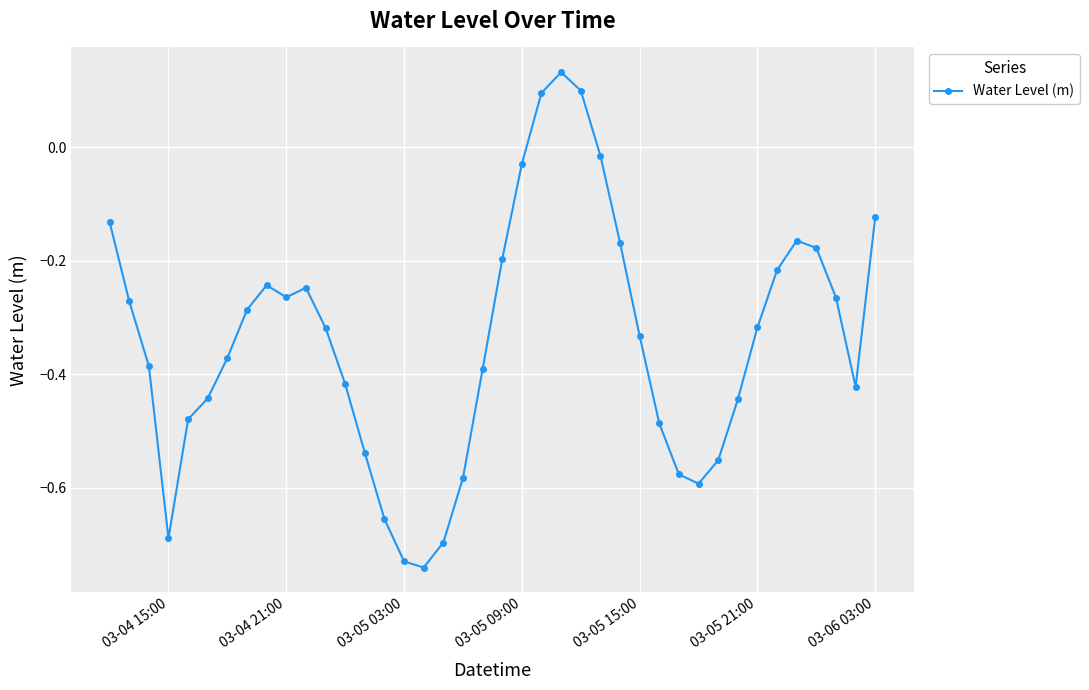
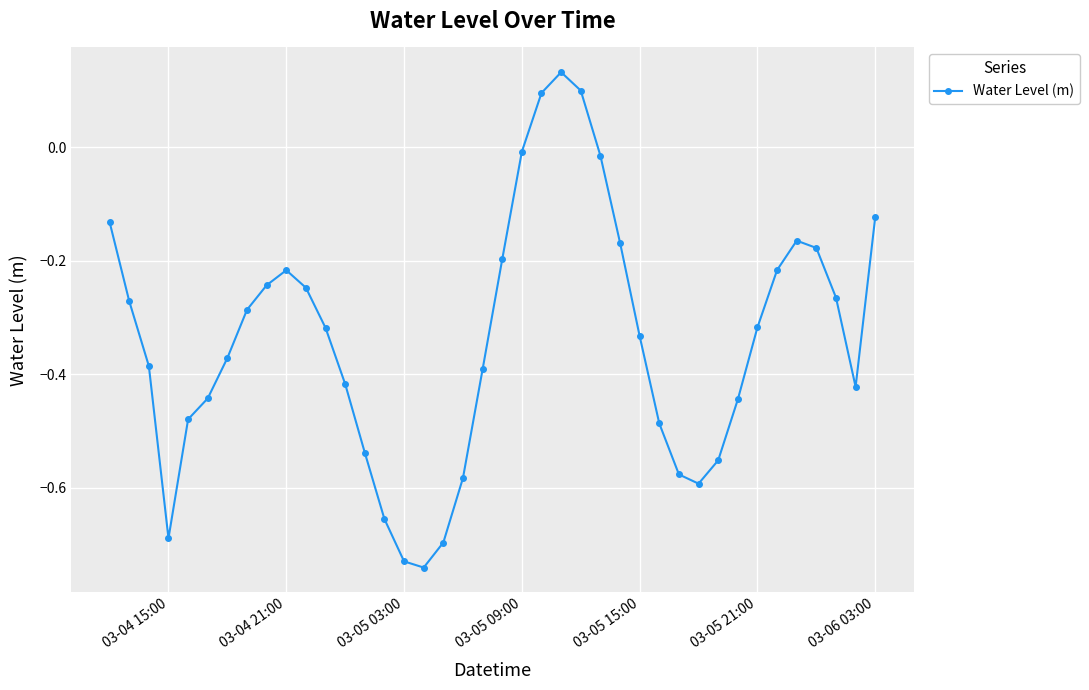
  {
    "03-04 15:00": -0.69,
-   "03-04 21:00": -0.26,
+   "03-04 21:00": -0.22,
    "03-05 03:00": -0.73,
-   "03-05 09:00": -0.03,
+   "03-05 09:00": -0.01,
    "03-05 15:00": -0.33,
    "03-05 21:00": -0.32,
    "03-06 03:00": -0.12
  }
